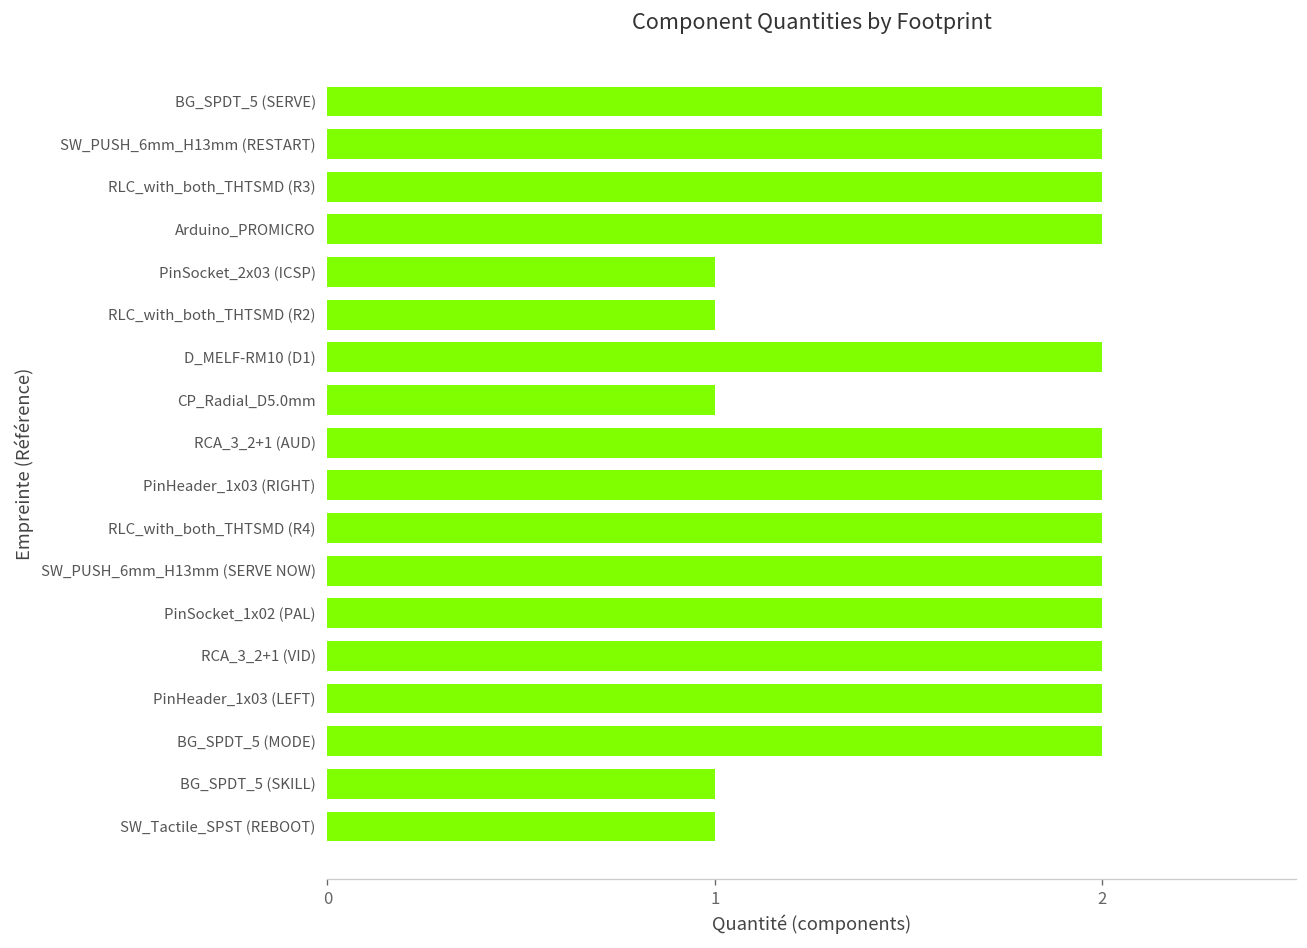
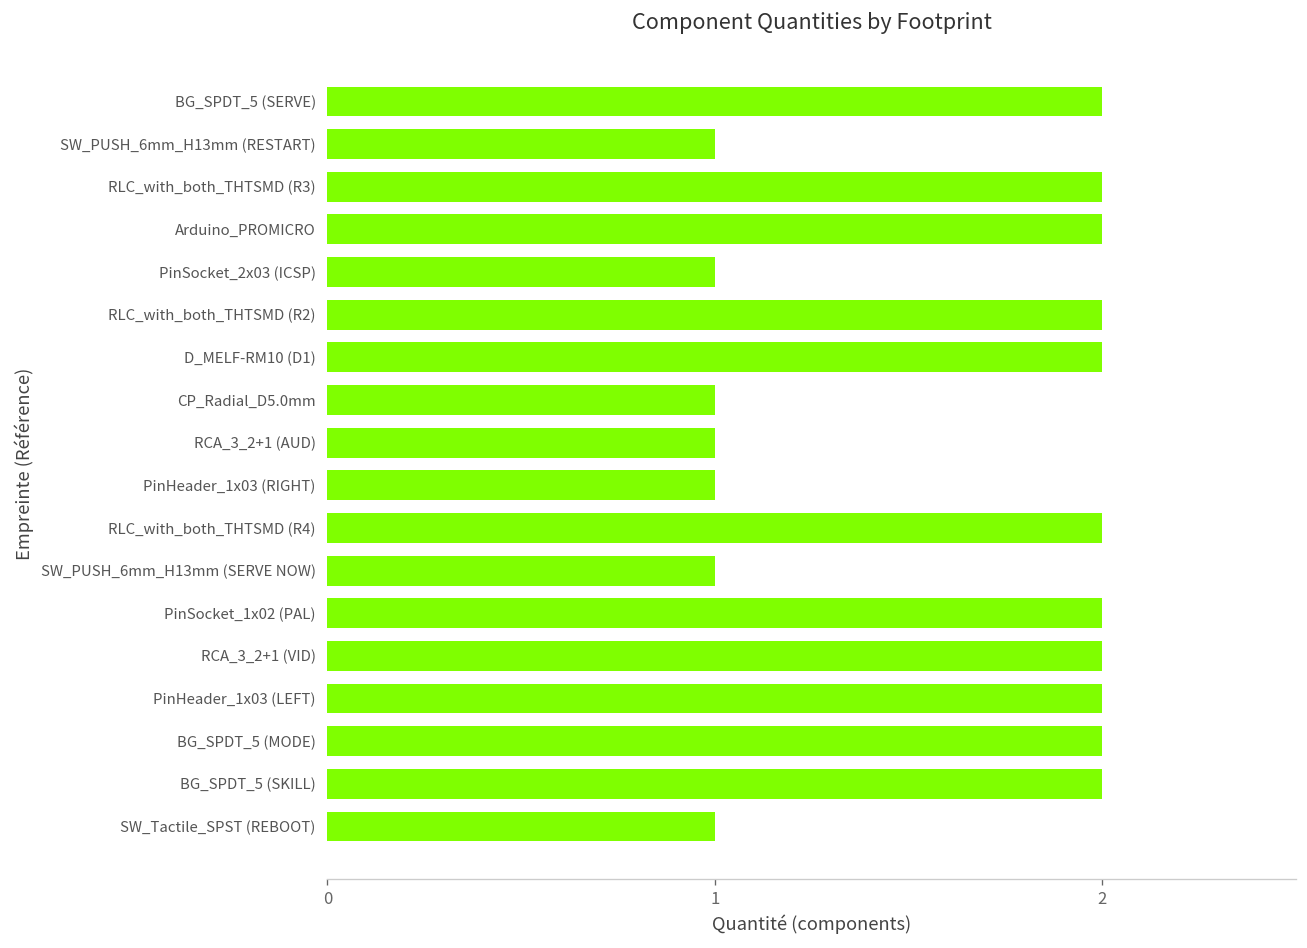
  {
    "BG_SPDT_5 (SERVE)": 2,
-   "SW_PUSH_6mm_H13mm (RESTART)": 2,
+   "SW_PUSH_6mm_H13mm (RESTART)": 1,
    "RLC_with_both_THTSMD (R3)": 2,
    "Arduino_PROMICRO": 2,
    "PinSocket_2x03 (ICSP)": 1,
-   "RLC_with_both_THTSMD (R2)": 1,
+   "RLC_with_both_THTSMD (R2)": 2,
    "D_MELF-RM10 (D1)": 2,
    "CP_Radial_D5.0mm": 1,
-   "RCA_3_2+1 (AUD)": 2,
-   "PinHeader_1x03 (RIGHT)": 2,
+   "RCA_3_2+1 (AUD)": 1,
+   "PinHeader_1x03 (RIGHT)": 1,
    "RLC_with_both_THTSMD (R4)": 2,
-   "SW_PUSH_6mm_H13mm (SERVE NOW)": 2,
+   "SW_PUSH_6mm_H13mm (SERVE NOW)": 1,
    "PinSocket_1x02 (PAL)": 2,
    "RCA_3_2+1 (VID)": 2,
    "PinHeader_1x03 (LEFT)": 2,
    "BG_SPDT_5 (MODE)": 2,
-   "BG_SPDT_5 (SKILL)": 1,
+   "BG_SPDT_5 (SKILL)": 2,
    "SW_Tactile_SPST (REBOOT)": 1
  }
